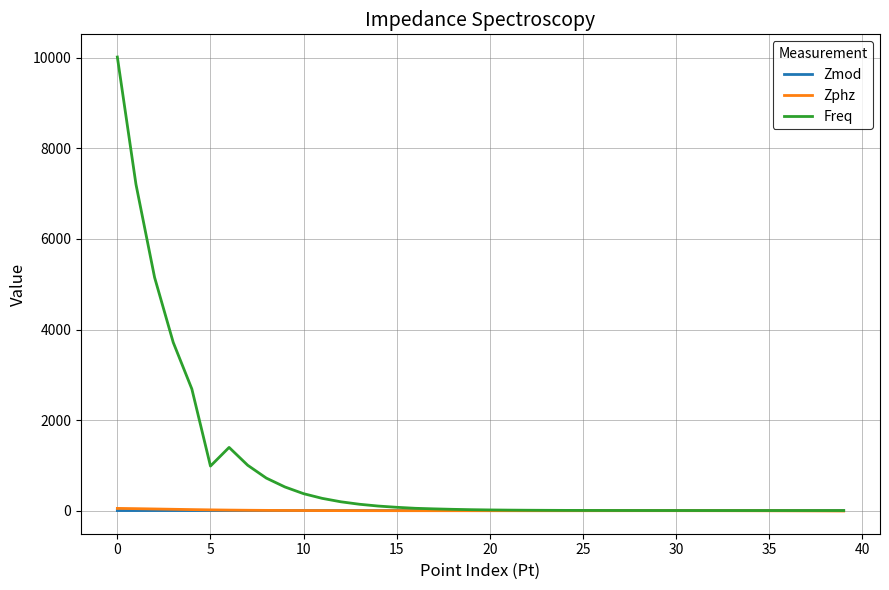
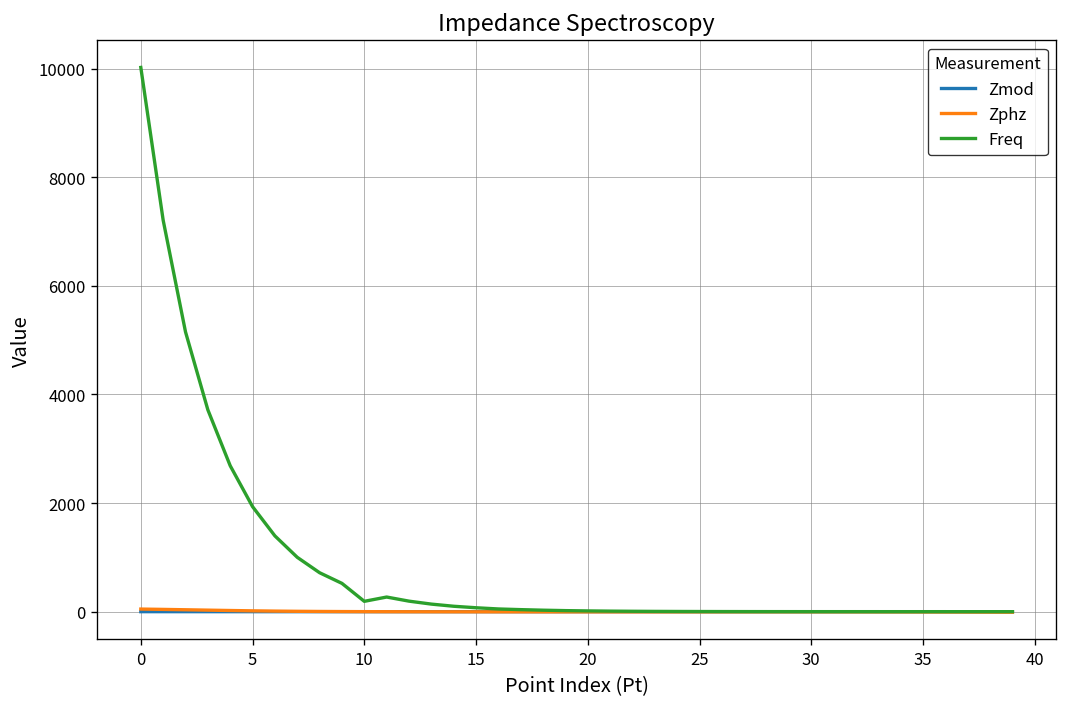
  {
    "Freq": {
      "0": 10000,
-     "5": 1000,
-     "10": 400,
+     "5": 1900,
+     "10": 200,
      "15": 100
    }
  }
